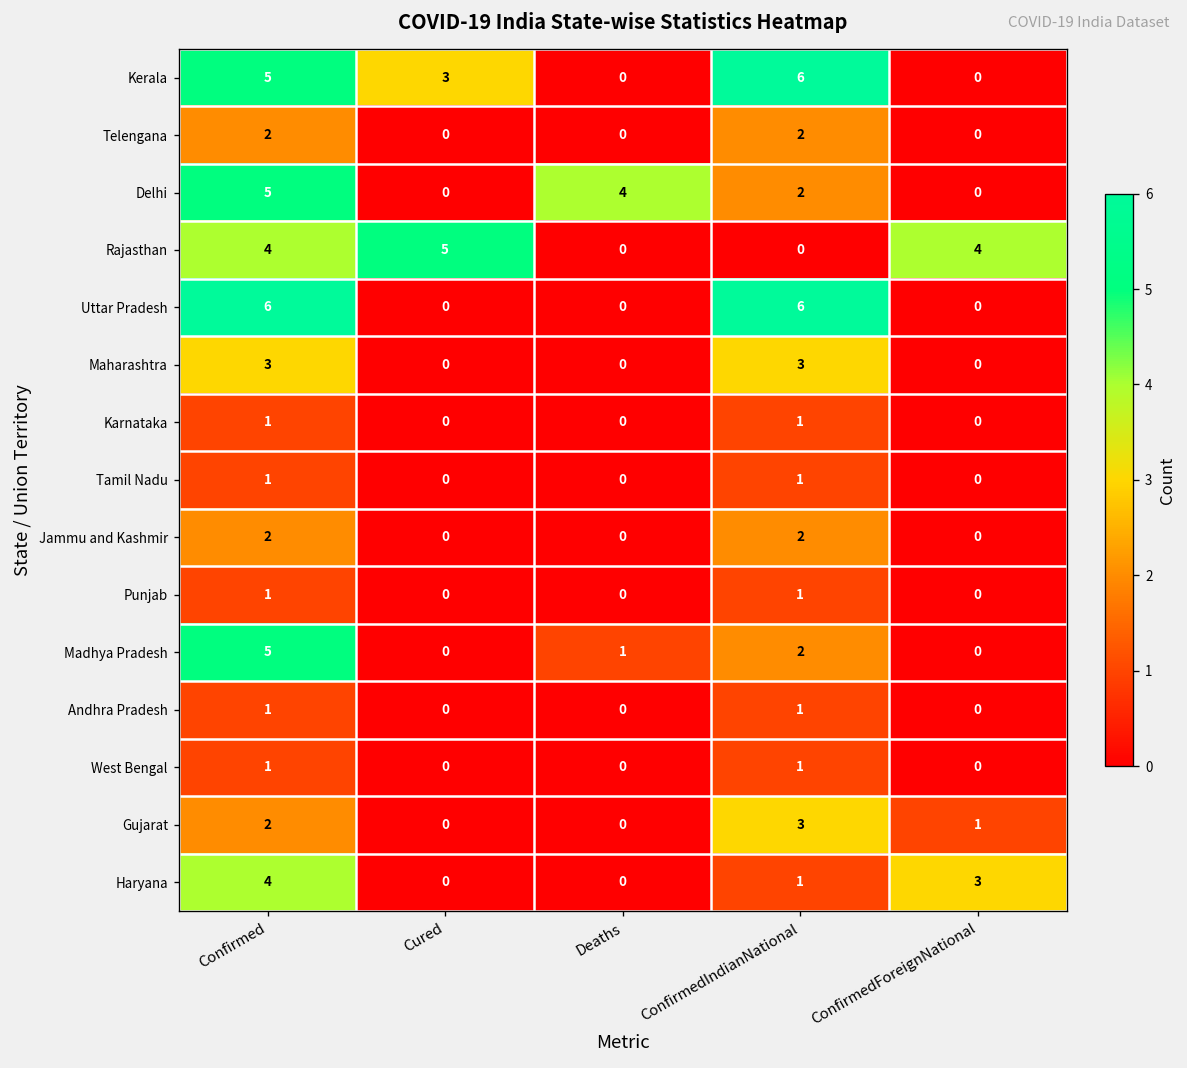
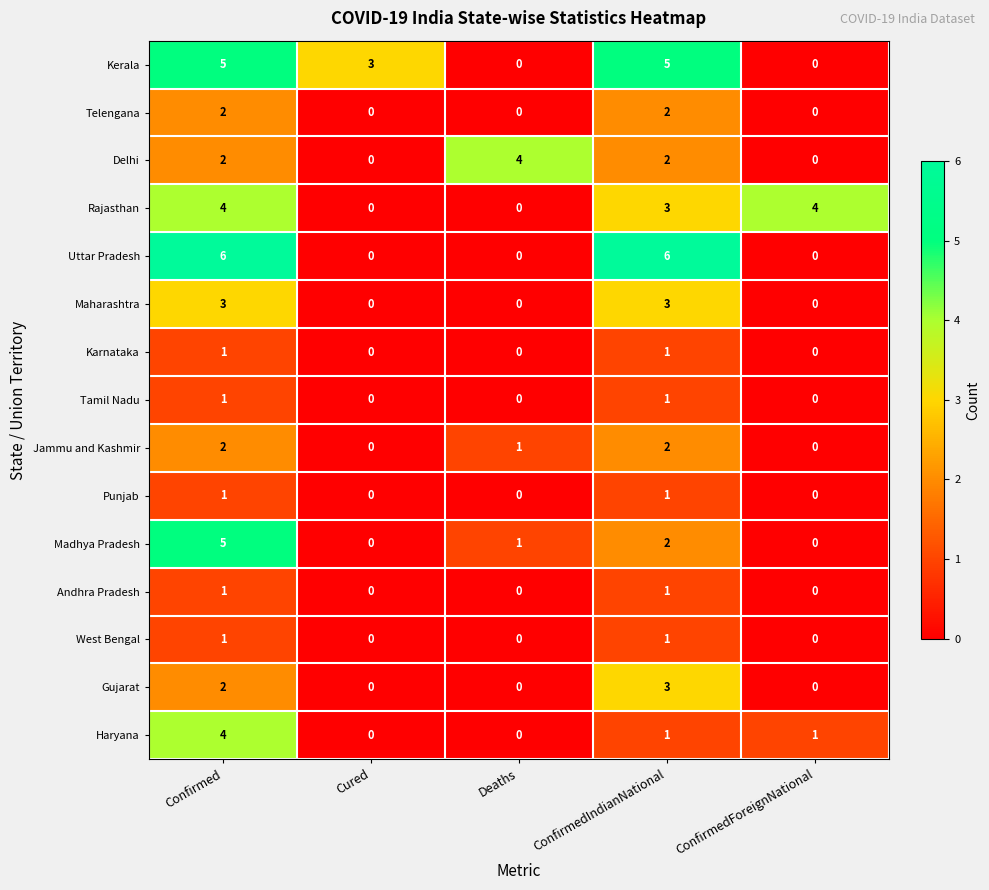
  {
    "Kerala": {
      "Confirmed": 5,
      "Cured": 3,
      "Deaths": 0,
-     "ConfirmedIndianNational": 6,
+     "ConfirmedIndianNational": 5,
      "ConfirmedForeignNational": 0
    },
    "Telengana": {
      "Confirmed": 2,
      "Cured": 0,
      "Deaths": 0,
      "ConfirmedIndianNational": 2,
      "ConfirmedForeignNational": 0
    },
    "Delhi": {
-     "Confirmed": 5,
+     "Confirmed": 2,
      "Cured": 0,
      "Deaths": 4,
      "ConfirmedIndianNational": 2,
      "ConfirmedForeignNational": 0
    },
    "Rajasthan": {
      "Confirmed": 4,
-     "Cured": 5,
+     "Cured": 0,
      "Deaths": 0,
-     "ConfirmedIndianNational": 0,
+     "ConfirmedIndianNational": 3,
      "ConfirmedForeignNational": 4
    },
    "Uttar Pradesh": {
      "Confirmed": 6,
      "Cured": 0,
      "Deaths": 0,
      "ConfirmedIndianNational": 6,
      "ConfirmedForeignNational": 0
    },
    "Maharashtra": {
      "Confirmed": 3,
      "Cured": 0,
      "Deaths": 0,
      "ConfirmedIndianNational": 3,
      "ConfirmedForeignNational": 0
    },
    "Karnataka": {
      "Confirmed": 1,
      "Cured": 0,
      "Deaths": 0,
      "ConfirmedIndianNational": 1,
      "ConfirmedForeignNational": 0
    },
    "Tamil Nadu": {
      "Confirmed": 1,
      "Cured": 0,
      "Deaths": 0,
      "ConfirmedIndianNational": 1,
      "ConfirmedForeignNational": 0
    },
    "Jammu and Kashmir": {
      "Confirmed": 2,
      "Cured": 0,
-     "Deaths": 0,
+     "Deaths": 1,
      "ConfirmedIndianNational": 2,
      "ConfirmedForeignNational": 0
    },
    "Punjab": {
      "Confirmed": 1,
      "Cured": 0,
      "Deaths": 0,
      "ConfirmedIndianNational": 1,
      "ConfirmedForeignNational": 0
    },
    "Madhya Pradesh": {
      "Confirmed": 5,
      "Cured": 0,
      "Deaths": 1,
      "ConfirmedIndianNational": 2,
      "ConfirmedForeignNational": 0
    },
    "Andhra Pradesh": {
      "Confirmed": 1,
      "Cured": 0,
      "Deaths": 0,
      "ConfirmedIndianNational": 1,
      "ConfirmedForeignNational": 0
    },
    "West Bengal": {
      "Confirmed": 1,
      "Cured": 0,
      "Deaths": 0,
      "ConfirmedIndianNational": 1,
      "ConfirmedForeignNational": 0
    },
    "Gujarat": {
      "Confirmed": 2,
      "Cured": 0,
      "Deaths": 0,
      "ConfirmedIndianNational": 3,
-     "ConfirmedForeignNational": 1
+     "ConfirmedForeignNational": 0
    },
    "Haryana": {
      "Confirmed": 4,
      "Cured": 0,
      "Deaths": 0,
      "ConfirmedIndianNational": 1,
-     "ConfirmedForeignNational": 3
+     "ConfirmedForeignNational": 1
    }
  }
